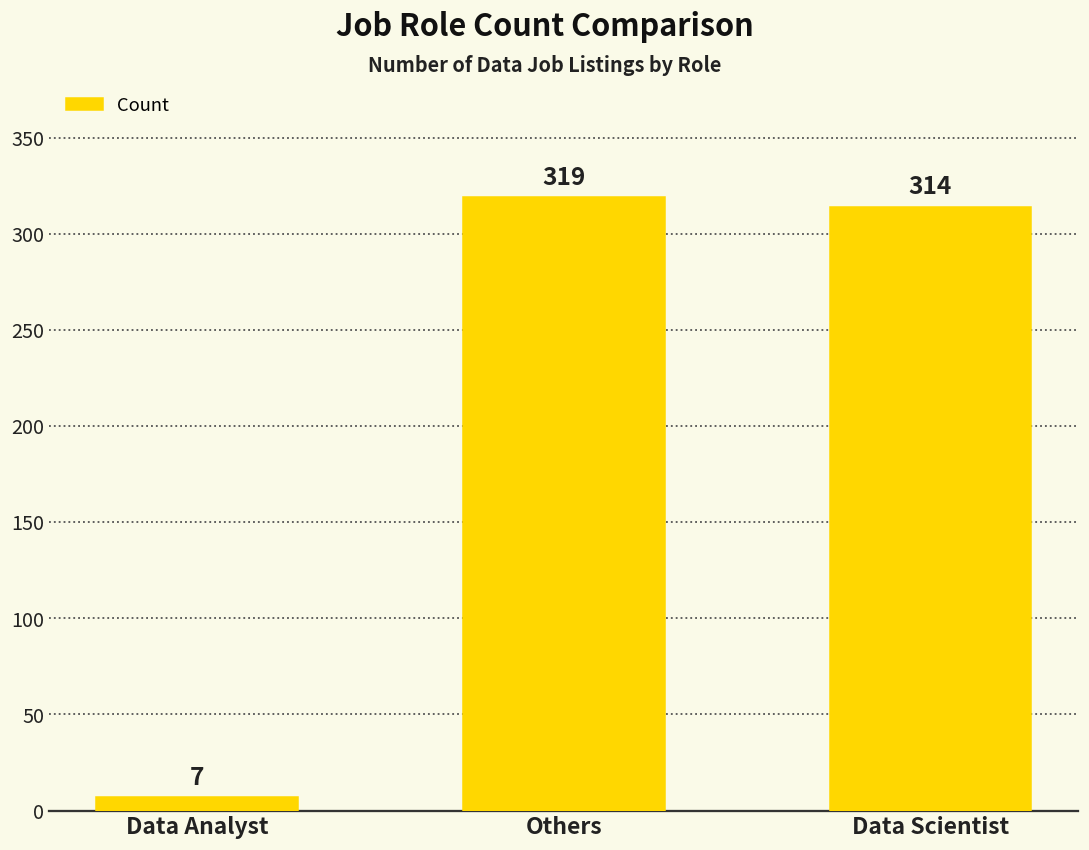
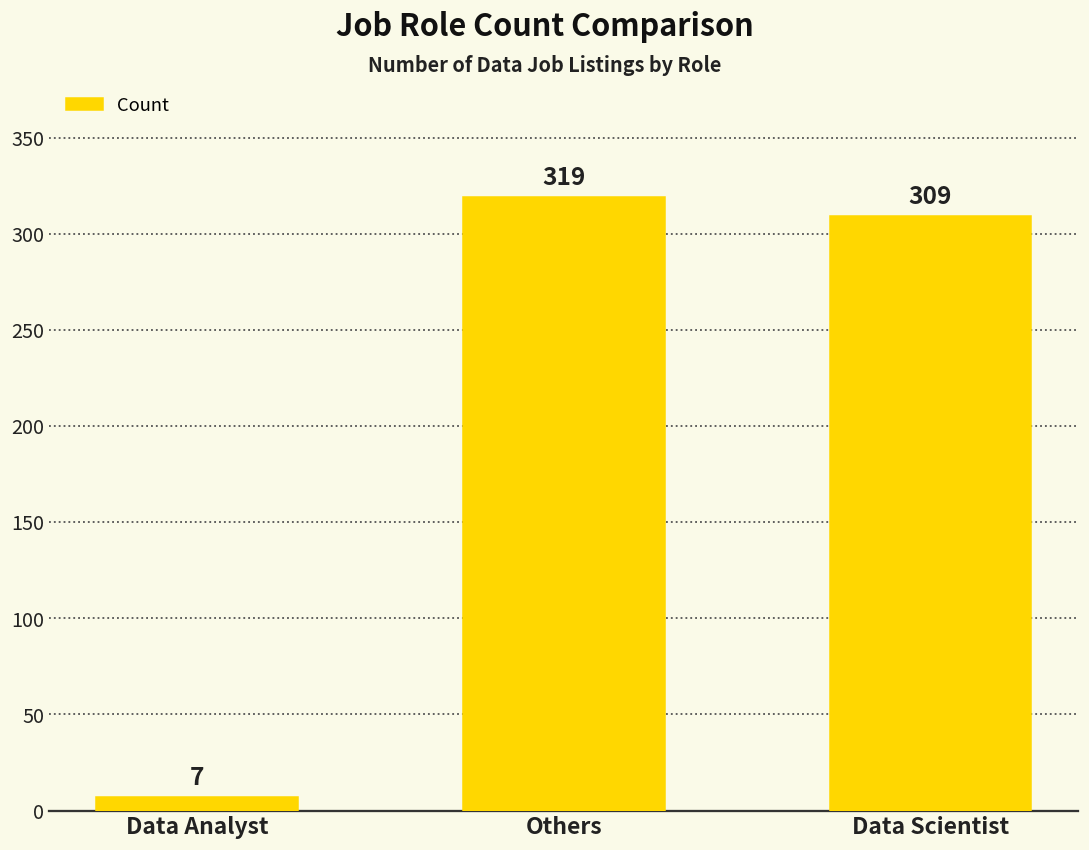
  {
    "Data Analyst": 7,
    "Others": 319,
-   "Data Scientist": 314
+   "Data Scientist": 309
  }
